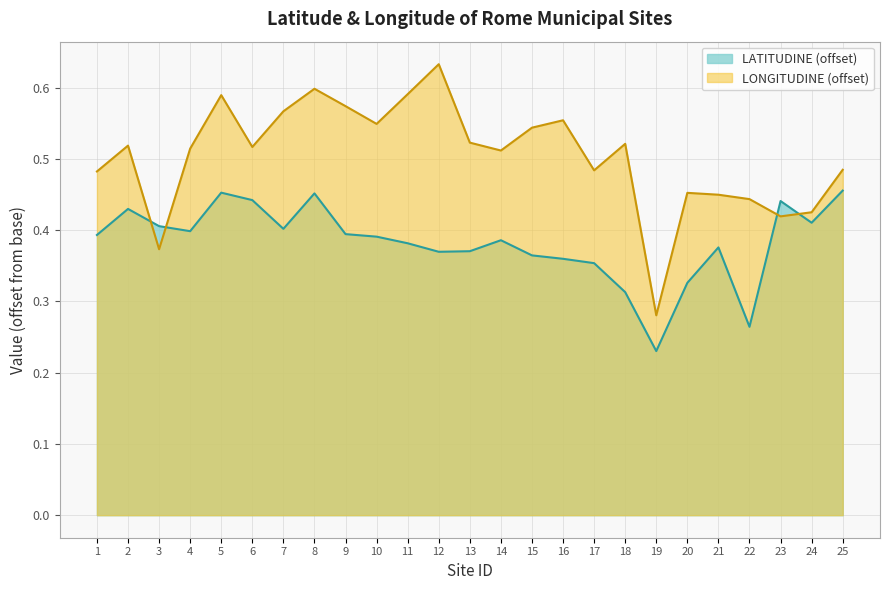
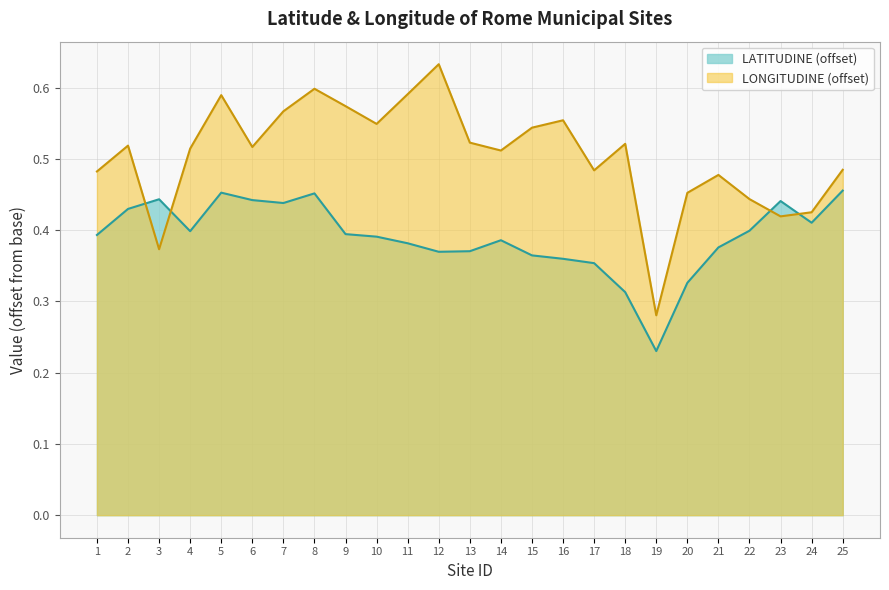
  {
    "LATITUDINE (offset)": {
      "1": 0.39,
      "2": 0.43,
-     "3": 0.41,
+     "3": 0.44,
      "4": 0.40,
      "5": 0.45,
      "6": 0.44,
-     "7": 0.40,
+     "7": 0.44,
      "8": 0.45,
      "9": 0.39,
      "10": 0.39,
      "11": 0.38,
      "12": 0.37,
      "13": 0.37,
      "14": 0.39,
      "15": 0.36,
      "16": 0.36,
      "17": 0.35,
      "18": 0.31,
      "19": 0.23,
      "20": 0.33,
      "21": 0.38,
-     "22": 0.26,
+     "22": 0.40,
      "23": 0.44,
      "24": 0.41,
      "25": 0.46
    },
    "LONGITUDINE (offset)": {
      "1": 0.48,
      "2": 0.52,
      "3": 0.37,
      "4": 0.51,
      "5": 0.59,
      "6": 0.52,
      "7": 0.57,
      "8": 0.60,
      "9": 0.57,
      "10": 0.55,
      "11": 0.59,
      "12": 0.63,
      "13": 0.52,
      "14": 0.51,
      "15": 0.54,
      "16": 0.55,
      "17": 0.48,
      "18": 0.52,
      "19": 0.28,
      "20": 0.45,
-     "21": 0.45,
+     "21": 0.48,
      "22": 0.44,
      "23": 0.42,
      "24": 0.43,
      "25": 0.48
    }
  }
